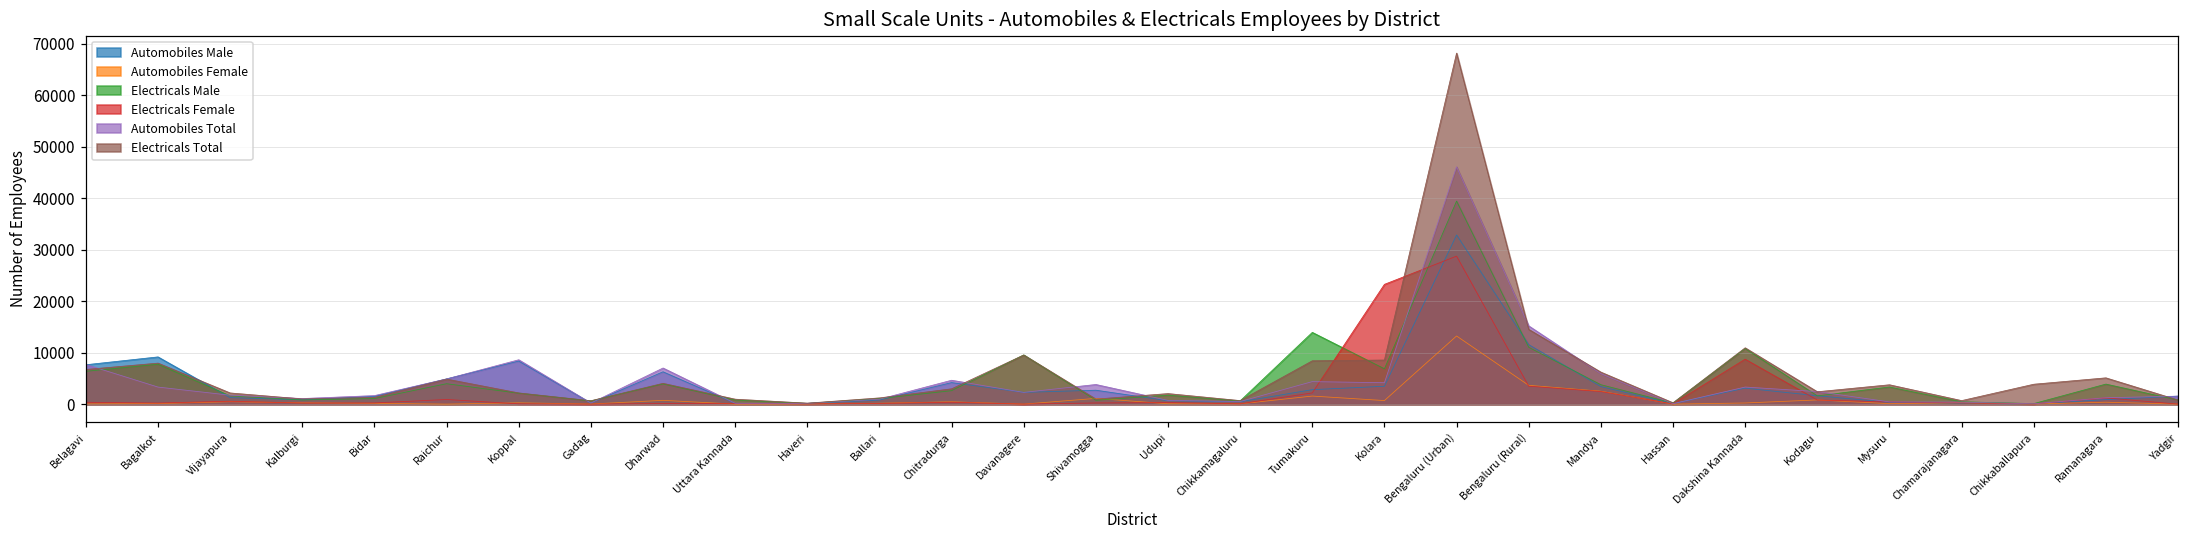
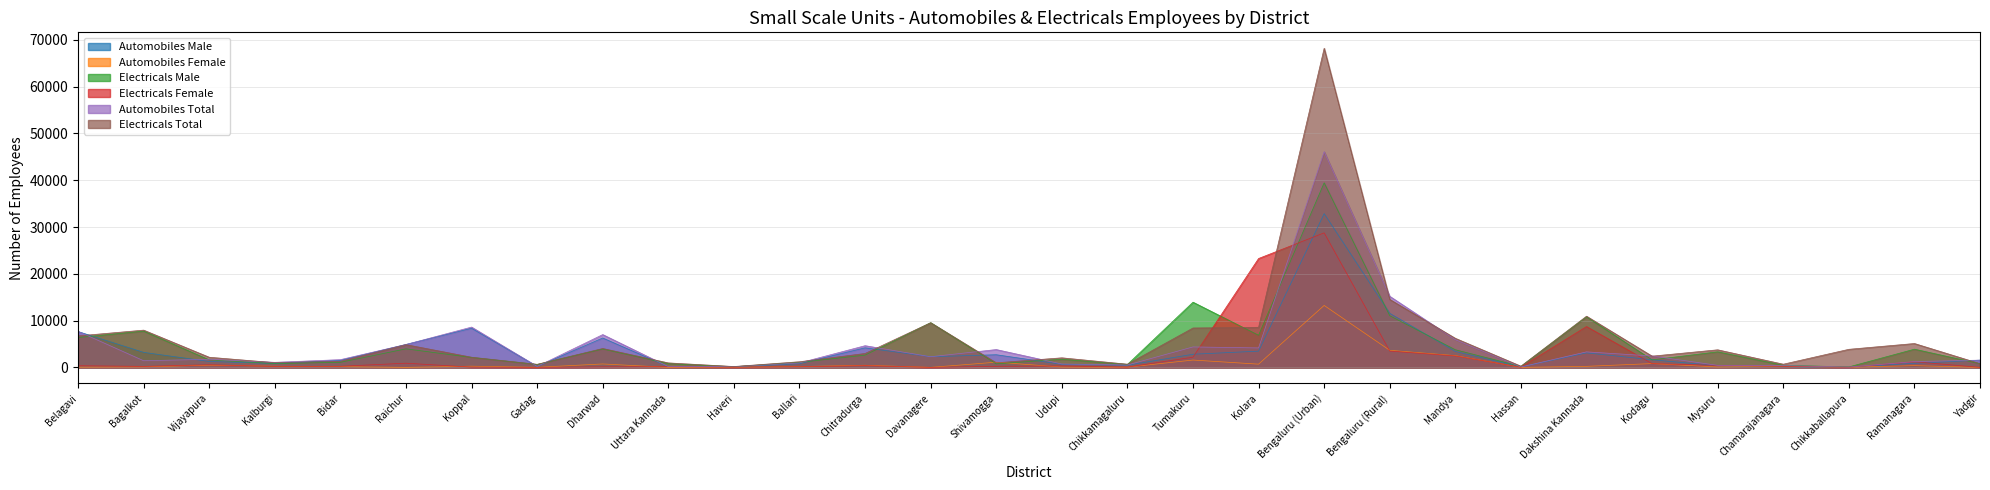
  {
    "Automobiles Male": {
-     "Bagalkot": 9000,
+     "Bagalkot": 3000,
      "Dharwad": 6000,
      "Shivamogga": 3000,
      "Tumakuru": 3000,
      "Kolara": 3000,
      "Bengaluru (Urban)": 33000
    },
    "Automobiles Female": {
      "Raichur": 0,
      "Dharwad": 1000,
      "Tumakuru": 2000,
      "Kolara": 1000,
      "Bengaluru (Urban)": 13000,
      "Dakshina Kannada": 0
    },
    "Electricals Male": {
      "Raichur": 4000,
      "Tumakuru": 14000,
      "Kolara": 7000,
      "Bengaluru (Urban)": 39000,
      "Ramanagara": 4000
    },
    "Electricals Female": {
      "Raichur": 1000,
      "Dharwad": 0,
      "Tumakuru": 2000,
      "Kolara": 23000,
      "Bengaluru (Urban)": 29000,
      "Dakshina Kannada": 9000
    },
    "Automobiles Total": {
-     "Bagalkot": 3000,
+     "Bagalkot": 1000,
      "Dharwad": 7000,
      "Shivamogga": 4000,
      "Tumakuru": 4000,
      "Kolara": 4000,
      "Bengaluru (Urban)": 46000,
      "Bengaluru (Rural)": 15000
    },
    "Electricals Total": {
      "Tumakuru": 8000,
      "Kolara": 9000,
      "Bengaluru (Urban)": 68000,
      "Bengaluru (Rural)": 15000,
      "Chikkaballapura": 4000,
      "Ramanagara": 5000
    }
  }
